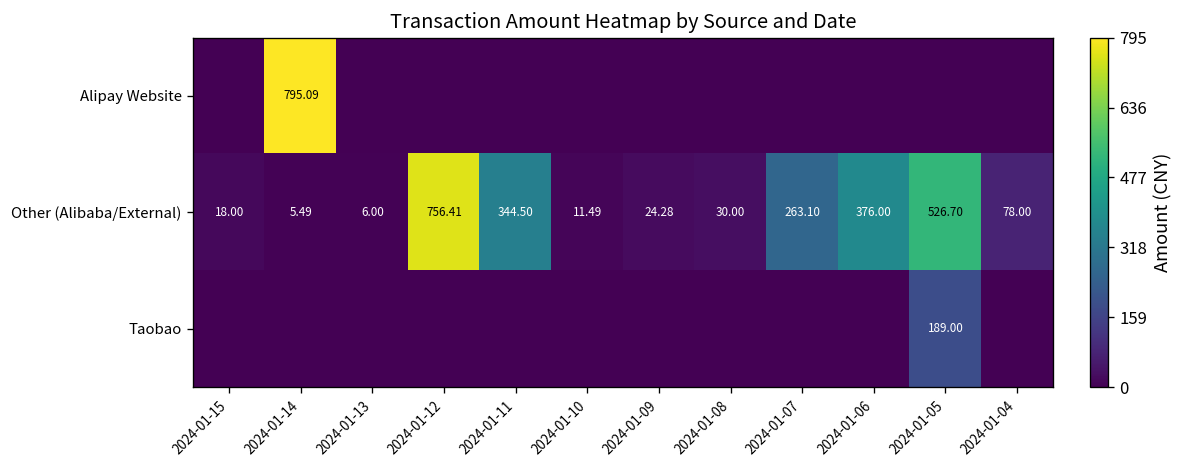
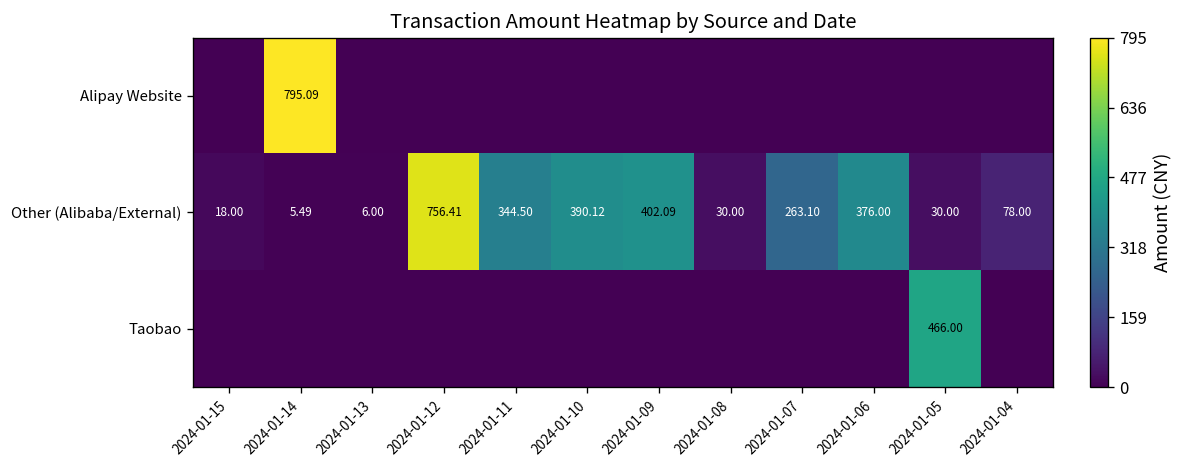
  {
    "Alipay Website": {
      "2024-01-14": 795.09
    },
    "Other (Alibaba/External)": {
      "2024-01-15": 18.00,
      "2024-01-14": 5.49,
      "2024-01-13": 6.00,
      "2024-01-12": 756.41,
      "2024-01-11": 344.50,
-     "2024-01-10": 11.49,
-     "2024-01-09": 24.28,
+     "2024-01-10": 390.12,
+     "2024-01-09": 402.09,
      "2024-01-08": 30.00,
      "2024-01-07": 263.10,
      "2024-01-06": 376.00,
-     "2024-01-05": 526.70,
+     "2024-01-05": 30.00,
      "2024-01-04": 78.00
    },
    "Taobao": {
-     "2024-01-05": 189.00
+     "2024-01-05": 466.00
    }
  }
